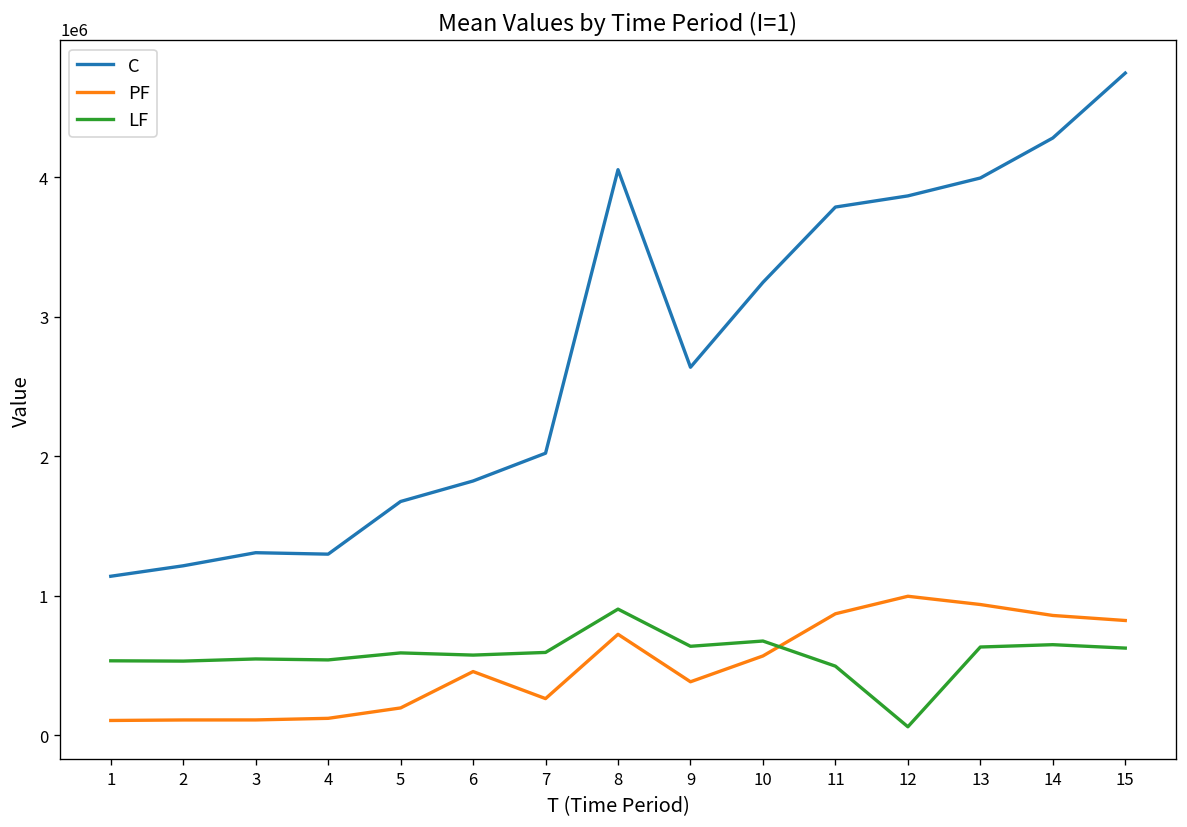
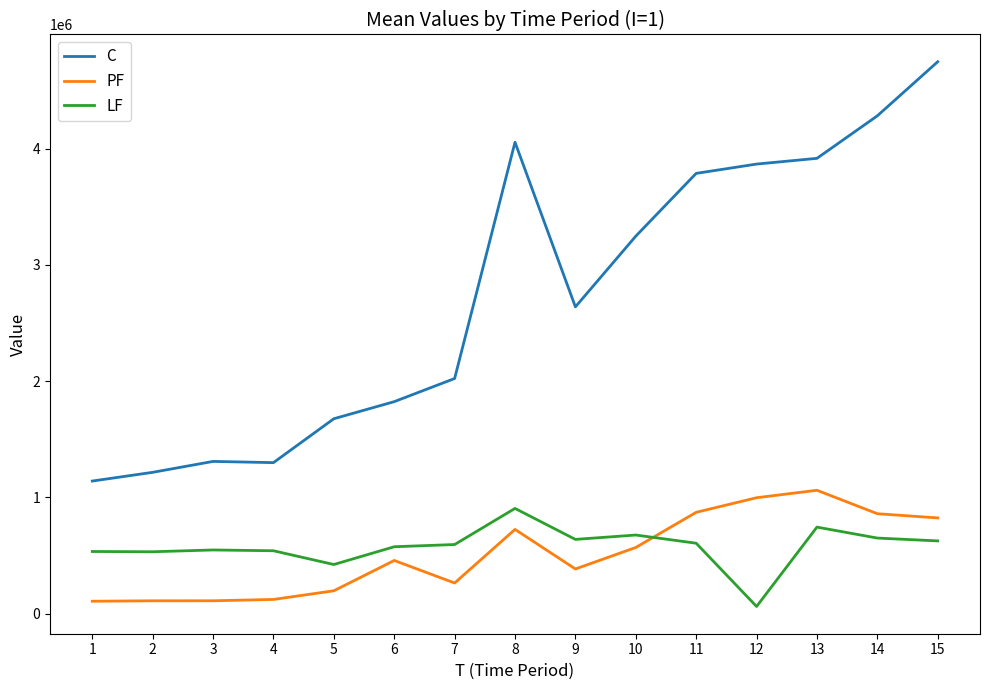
  {
    "C": {
      "1": 1140000,
      "2": 1220000,
      "3": 1310000,
      "4": 1300000,
      "5": 1680000,
      "6": 1820000,
      "7": 2020000,
      "8": 4060000,
      "9": 2640000,
      "10": 3250000,
      "11": 3790000,
      "12": 3870000,
-     "13": 4000000,
+     "13": 3920000,
      "14": 4280000,
      "15": 4750000
    },
    "PF": {
      "1": 110000,
      "2": 110000,
      "3": 110000,
      "4": 120000,
      "5": 200000,
      "6": 460000,
      "7": 260000,
      "8": 720000,
      "9": 380000,
      "10": 570000,
      "11": 870000,
      "12": 1000000,
-     "13": 940000,
+     "13": 1060000,
      "14": 860000,
      "15": 820000
    },
    "LF": {
      "1": 530000,
      "2": 530000,
      "3": 550000,
      "4": 540000,
-     "5": 590000,
+     "5": 420000,
      "6": 580000,
      "7": 590000,
      "8": 910000,
      "9": 640000,
      "10": 680000,
-     "11": 500000,
+     "11": 610000,
      "12": 60000,
-     "13": 630000,
+     "13": 740000,
      "14": 650000,
      "15": 630000
    }
  }
